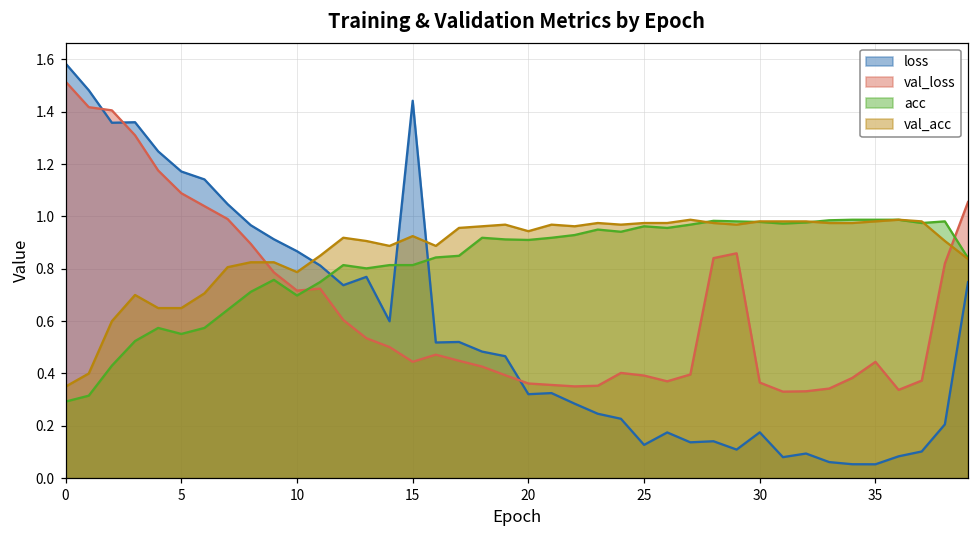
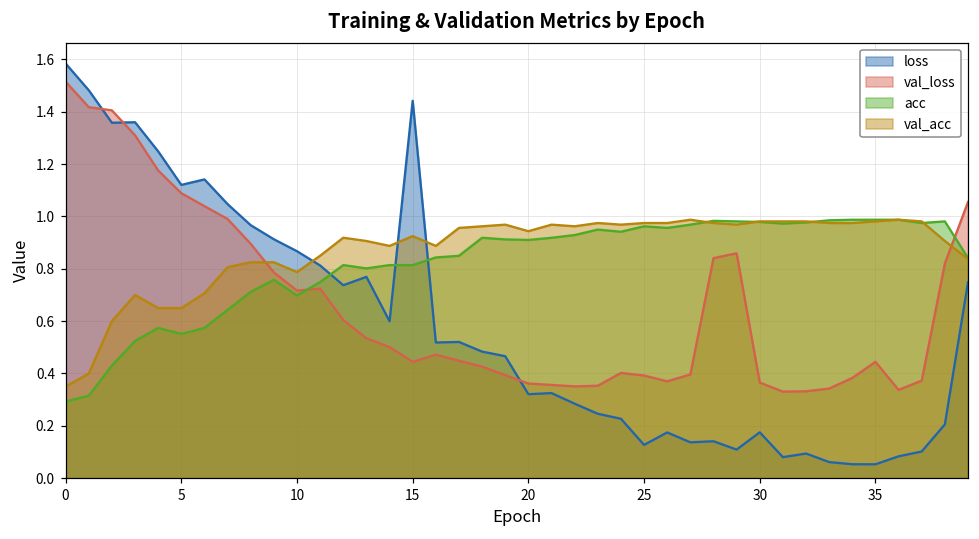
  {
    "loss": {
      "0": 1.58,
-     "5": 1.17,
+     "5": 1.12,
      "10": 0.87,
      "15": 1.44,
      "20": 0.32,
      "25": 0.13,
      "30": 0.18,
      "35": 0.05
    },
    "acc": {
      "0": 0.29,
      "5": 0.55,
      "10": 0.70,
      "15": 0.81,
      "20": 0.91,
      "25": 0.96
    }
  }
